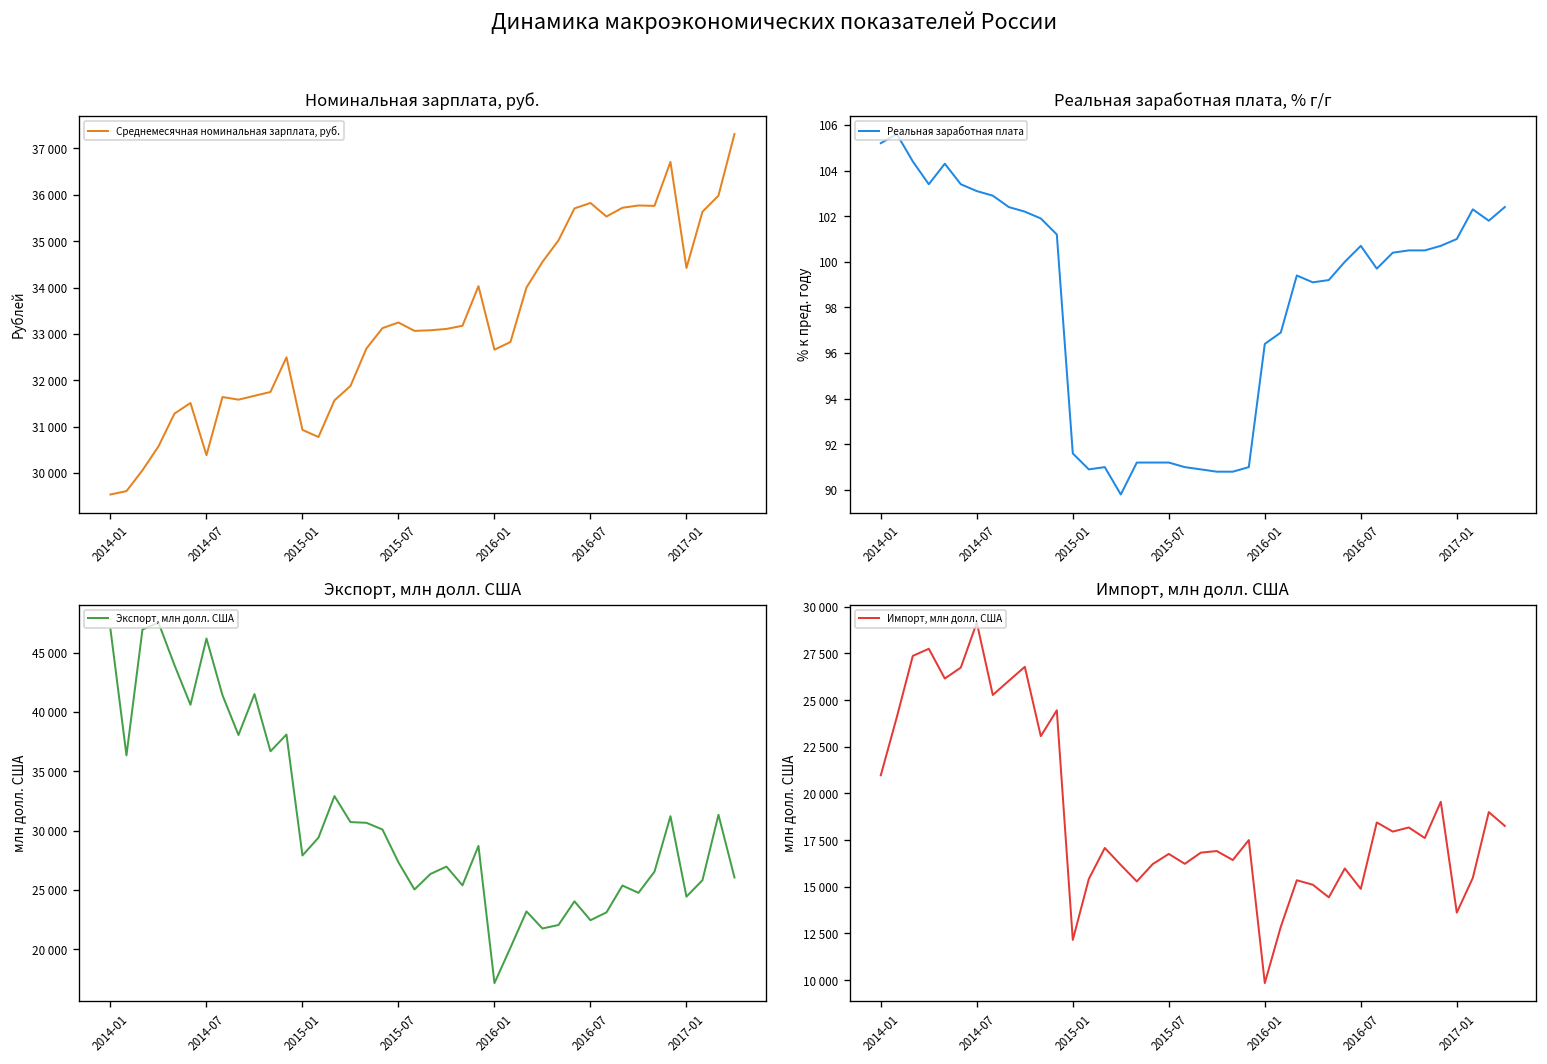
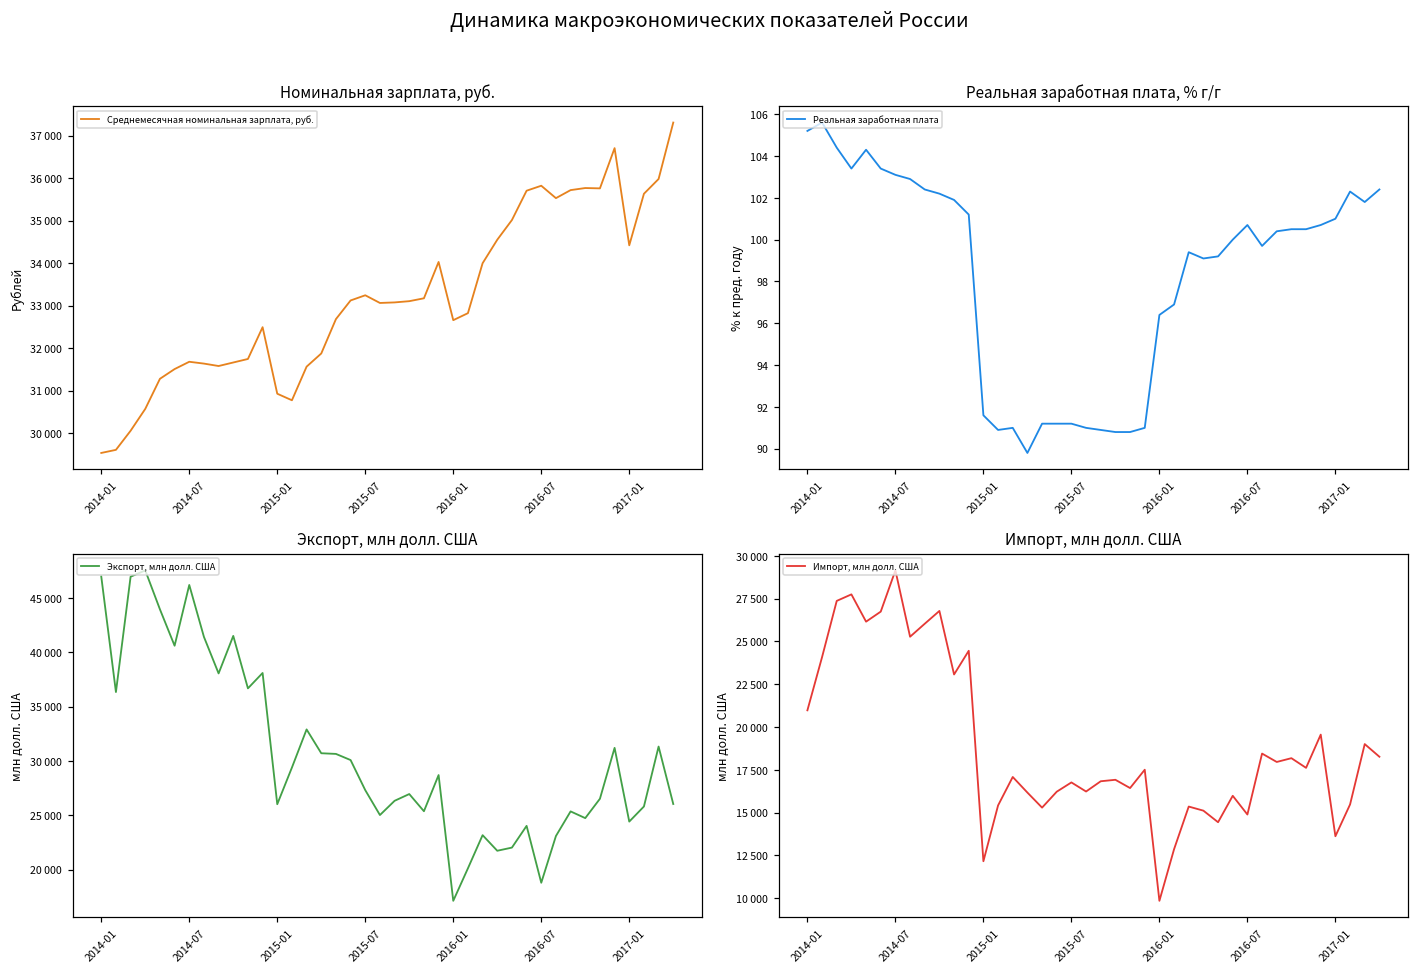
  {
    "Номинальная зарплата, руб.": {
      "2014-01": 29500,
-     "2014-07": 30400,
+     "2014-07": 31700,
      "2015-01": 30900,
      "2015-07": 33200,
      "2016-01": 32700,
      "2016-07": 35800,
      "2017-01": 34400
    },
    "Реальная заработная плата, % г/г": {
      "2014-01": 105.2,
      "2014-07": 103.1,
      "2015-01": 91.6,
      "2015-07": 91.2,
      "2016-01": 96.4,
      "2016-07": 100.7,
      "2017-01": 101.0
    },
    "Экспорт, млн долл. США": {
      "2014-01": 47000,
      "2014-07": 46000,
-     "2015-01": 28000,
+     "2015-01": 26000,
      "2015-07": 27000,
      "2016-01": 17000,
-     "2016-07": 22000,
+     "2016-07": 19000,
      "2017-01": 24000
    },
    "Импорт, млн долл. США": {
      "2014-01": 21000,
      "2015-01": 12200,
      "2015-07": 16800,
      "2016-01": 9800,
      "2016-07": 14900,
      "2017-01": 13600
    }
  }
